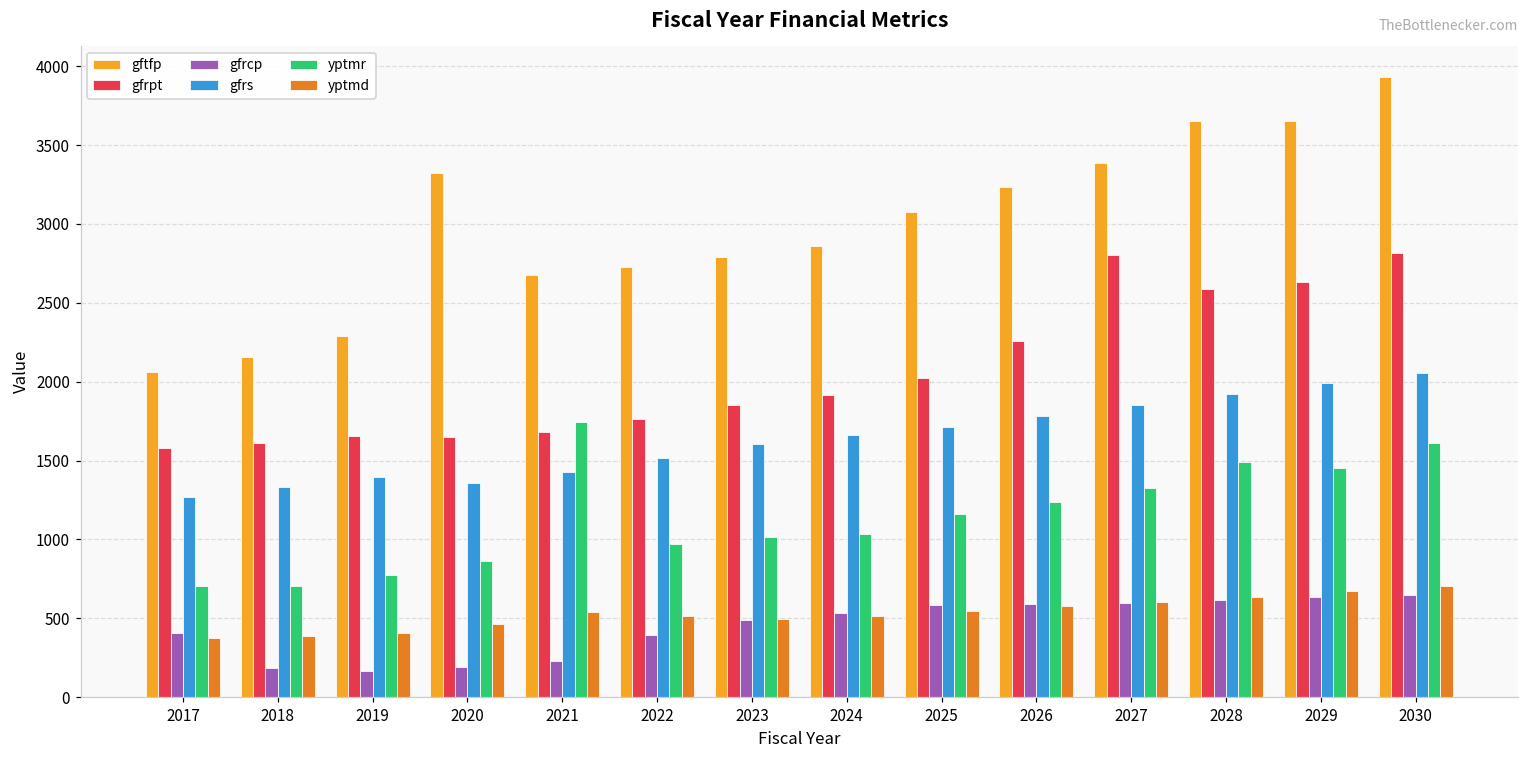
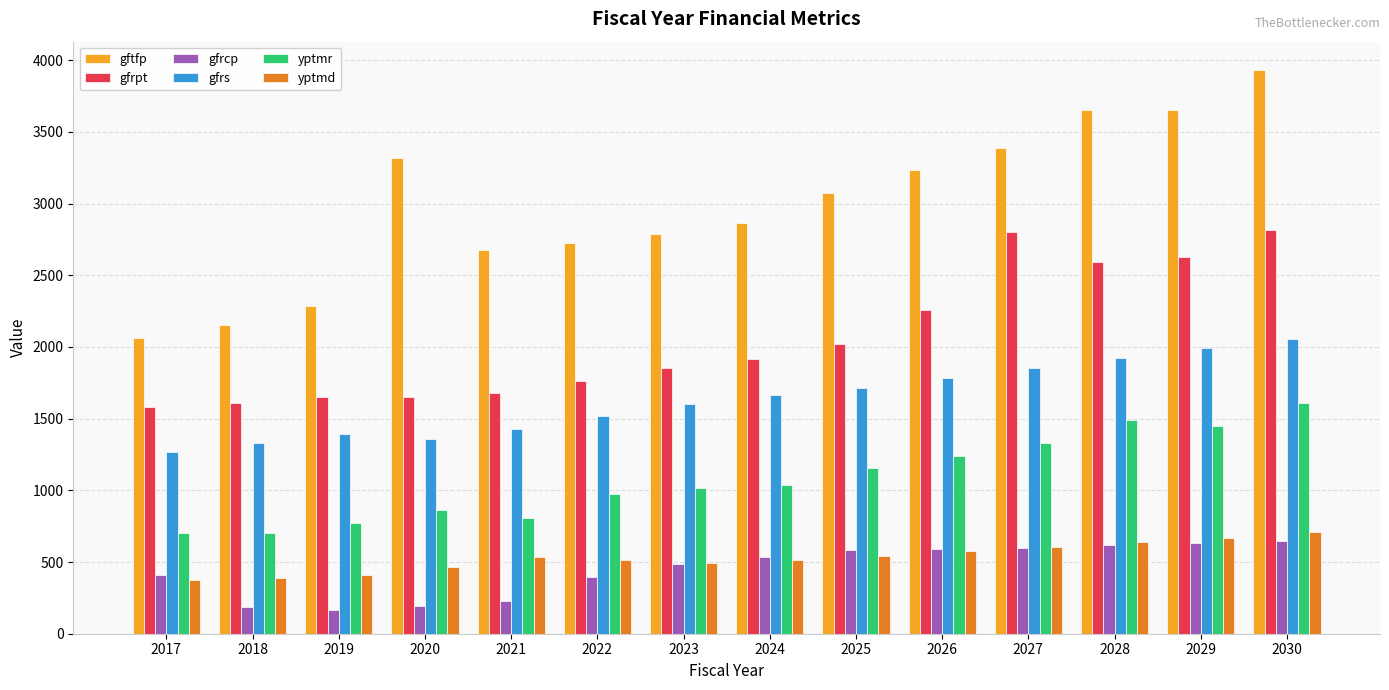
  {
    "gfrpt": {
      "2017": 1580,
      "2018": 1610,
      "2019": 1650,
      "2020": 1650,
      "2021": 1680,
      "2022": 1760,
      "2023": 1850,
      "2024": 1920,
      "2025": 2020,
      "2026": 2260,
      "2027": 2800,
      "2028": 2590,
      "2029": 2630,
      "2030": 2810
    },
    "gfrcp": {
      "2017": 410,
      "2018": 180,
      "2019": 170,
      "2020": 190,
      "2021": 230,
      "2022": 390,
      "2023": 490,
      "2024": 540,
      "2025": 580,
      "2026": 590,
      "2027": 600,
      "2028": 620,
      "2029": 630,
      "2030": 650
    },
    "gfrs": {
      "2017": 1270,
      "2018": 1330,
      "2019": 1400,
      "2020": 1350,
      "2021": 1430,
      "2022": 1520,
      "2023": 1610,
      "2024": 1660,
      "2025": 1710,
      "2026": 1780,
      "2027": 1850,
      "2028": 1920,
      "2029": 1990,
      "2030": 2060
    },
    "yptmr": {
      "2017": 700,
      "2018": 700,
      "2019": 780,
      "2020": 860,
-     "2021": 1740,
+     "2021": 810,
      "2022": 970,
      "2023": 1010,
      "2024": 1040,
      "2025": 1160,
      "2026": 1240,
      "2027": 1330,
      "2028": 1490,
      "2029": 1450,
      "2030": 1610
    }
  }
